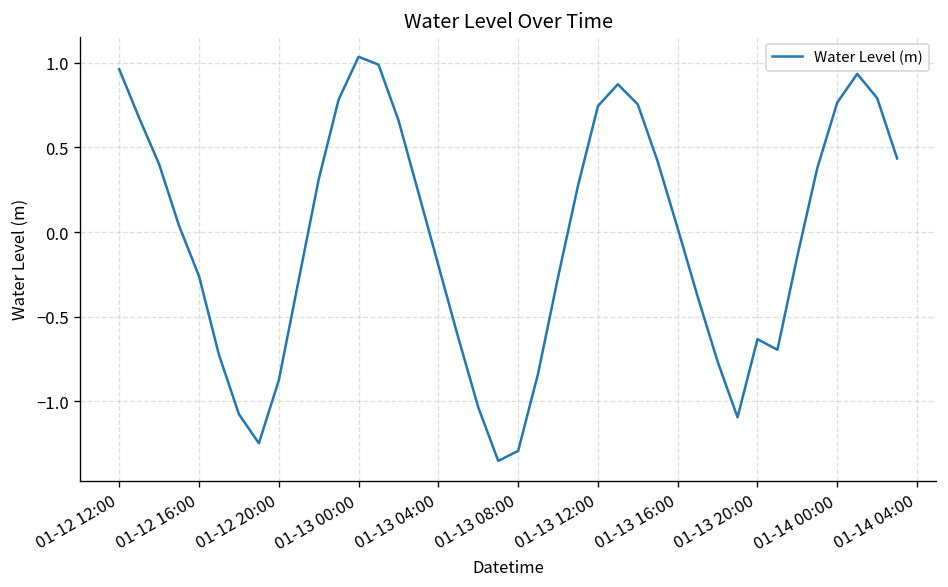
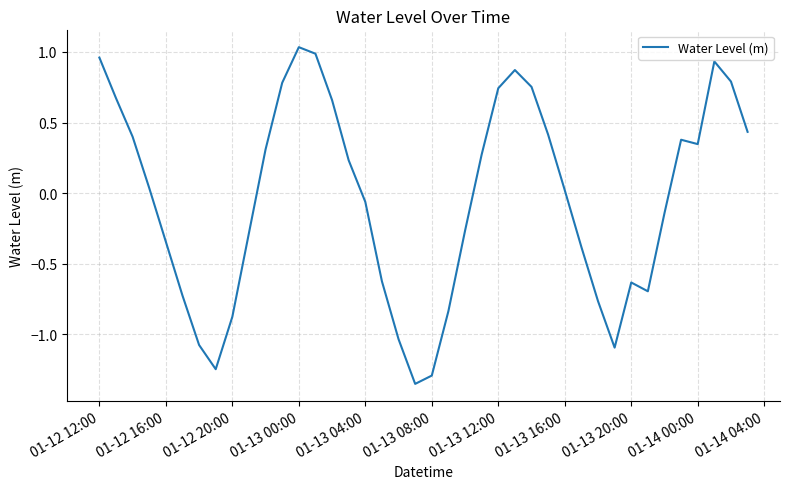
  {
    "01-12 12:00": 0.96,
-   "01-12 16:00": -0.26,
+   "01-12 16:00": -0.34,
    "01-12 20:00": -0.88,
    "01-13 00:00": 1.03,
-   "01-13 04:00": -0.20,
+   "01-13 04:00": -0.06,
    "01-13 08:00": -1.29,
    "01-13 12:00": 0.74,
    "01-13 16:00": 0.02,
    "01-13 20:00": -0.63,
-   "01-14 00:00": 0.76
+   "01-14 00:00": 0.35
  }
